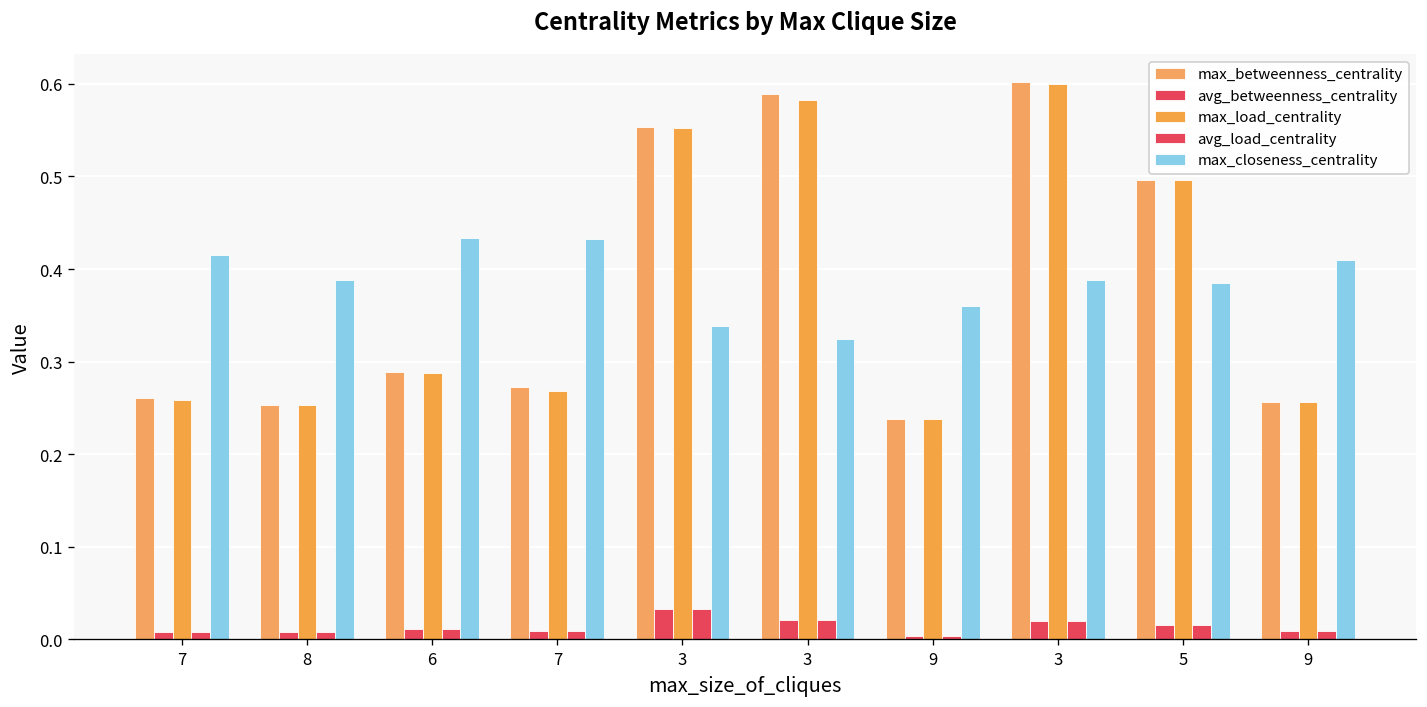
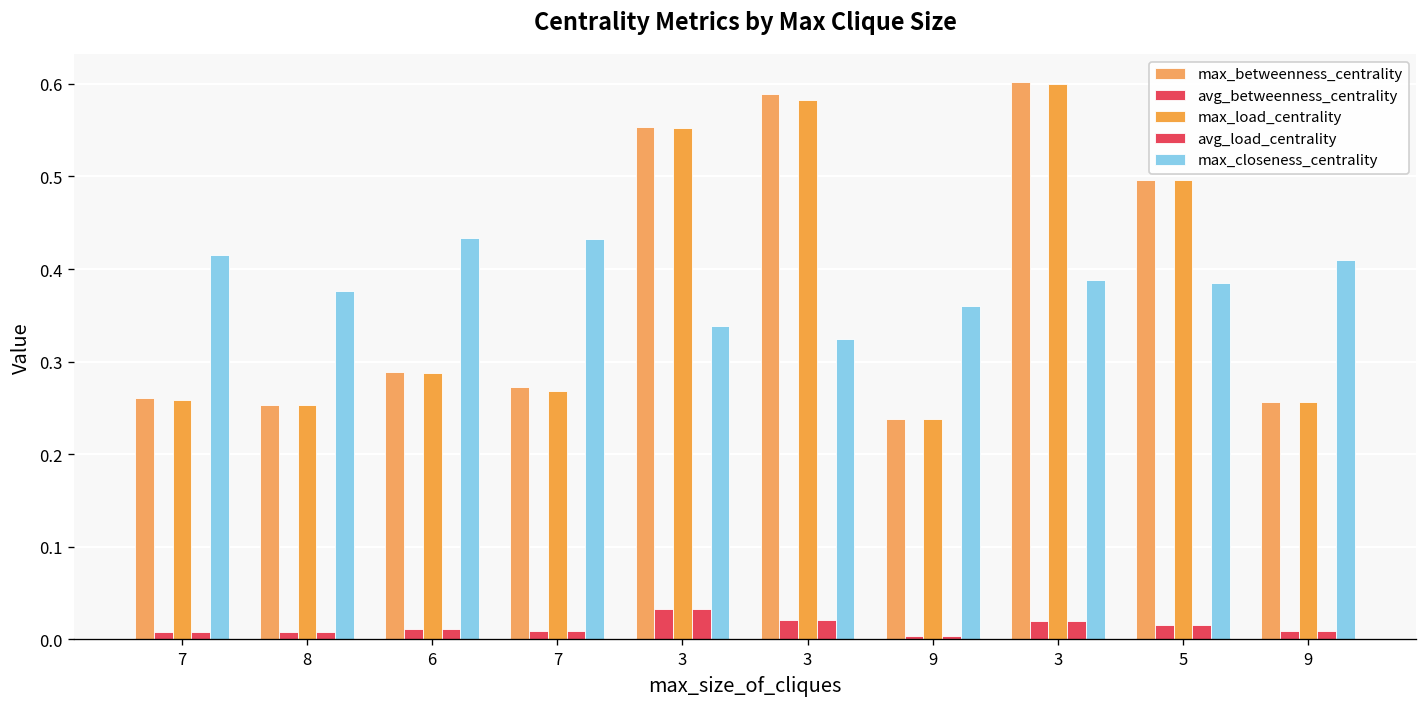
  {
    "max_closeness_centrality": {
-     "8": 0.39,
+     "8": 0.38,
      "6": 0.43,
      "5": 0.38
    }
  }
